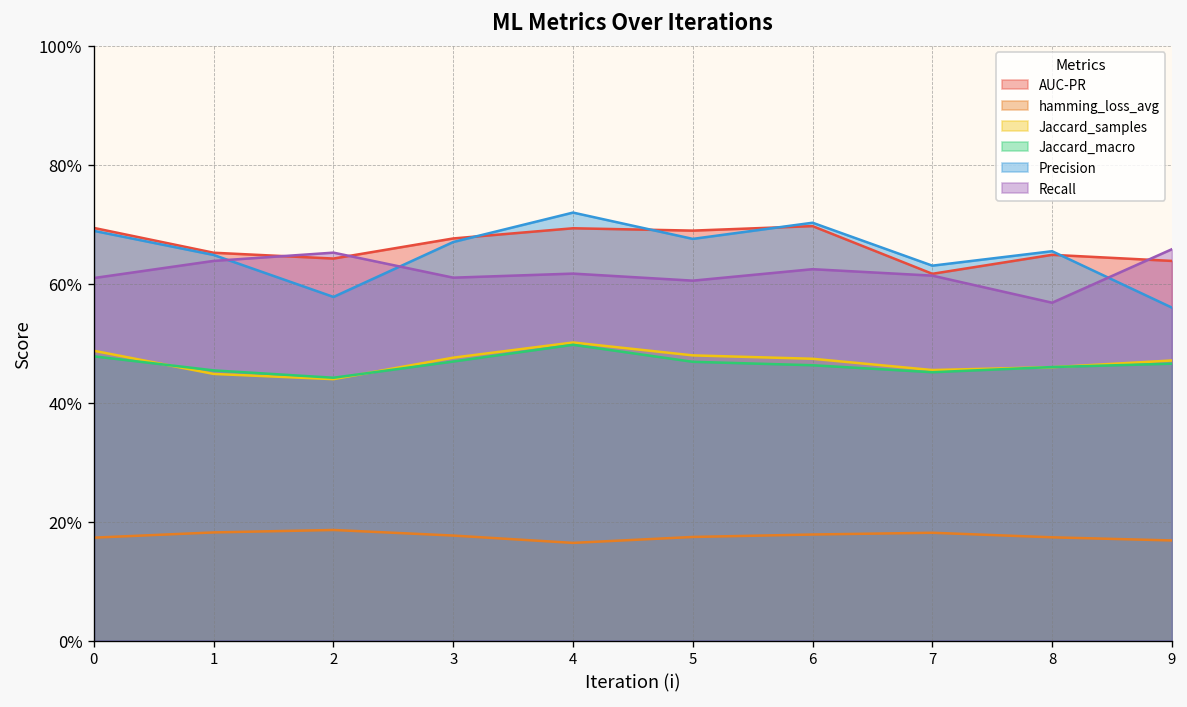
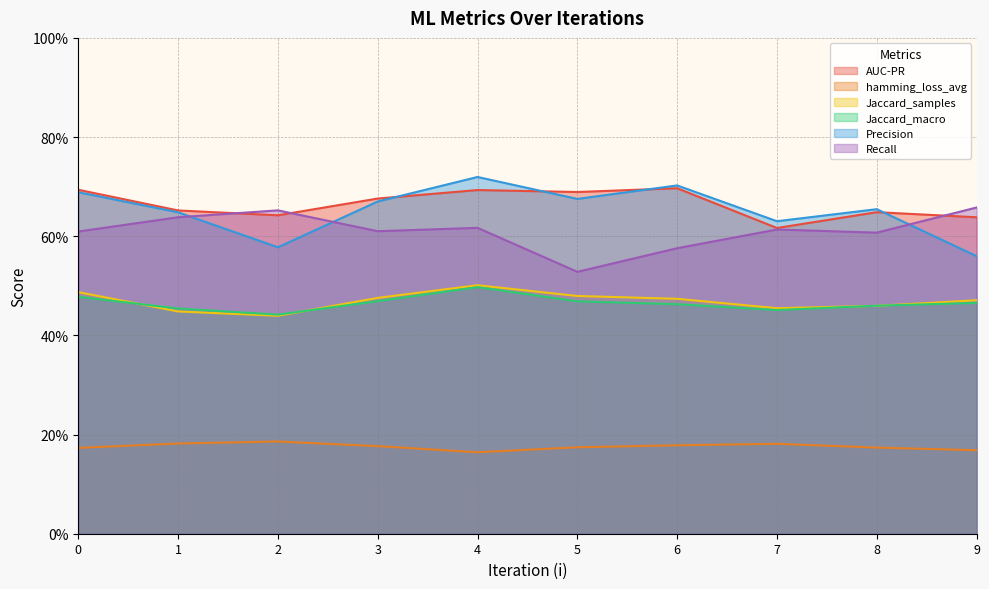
  {
    "Jaccard_macro": {
      "0": "48%",
      "1": "45%",
      "3": "47%",
      "5": "47%",
      "6": "46%",
      "9": "47%"
    },
    "Precision": {
      "2": "58%",
      "3": "67%",
      "4": "72%",
      "5": "68%",
      "6": "70%",
      "7": "63%",
      "8": "65%",
      "9": "56%"
    },
    "Recall": {
      "0": "61%",
      "1": "64%",
      "2": "65%",
      "3": "61%",
      "4": "62%",
-     "5": "61%",
-     "6": "62%",
-     "8": "57%",
+     "5": "53%",
+     "6": "58%",
+     "8": "61%",
      "9": "66%"
    }
  }
